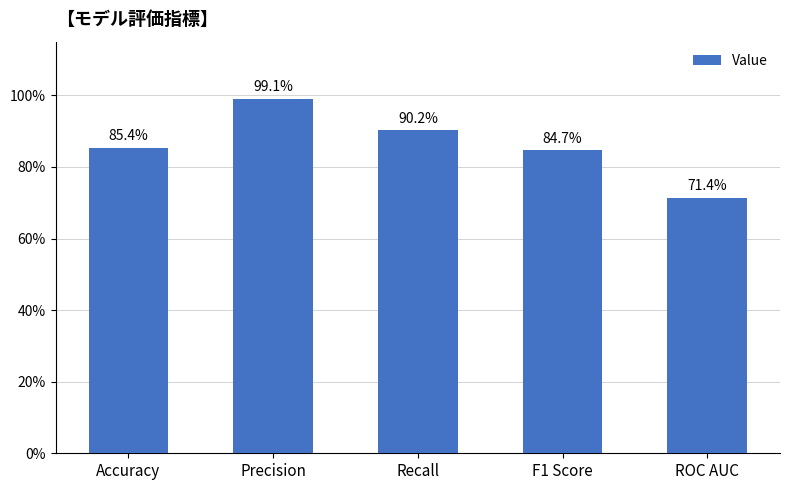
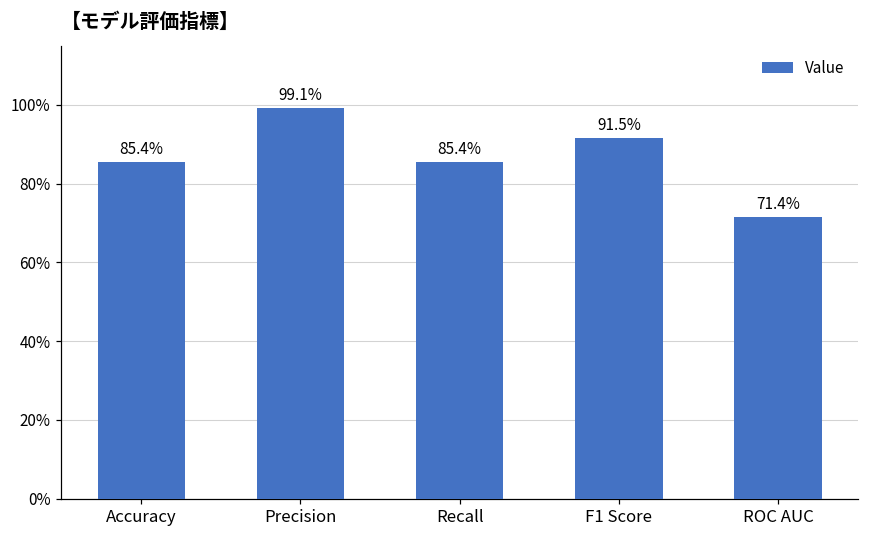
  {
    "Accuracy": "85.4%",
    "Precision": "99.1%",
-   "Recall": "90.2%",
-   "F1 Score": "84.7%",
+   "Recall": "85.4%",
+   "F1 Score": "91.5%",
    "ROC AUC": "71.4%"
  }
